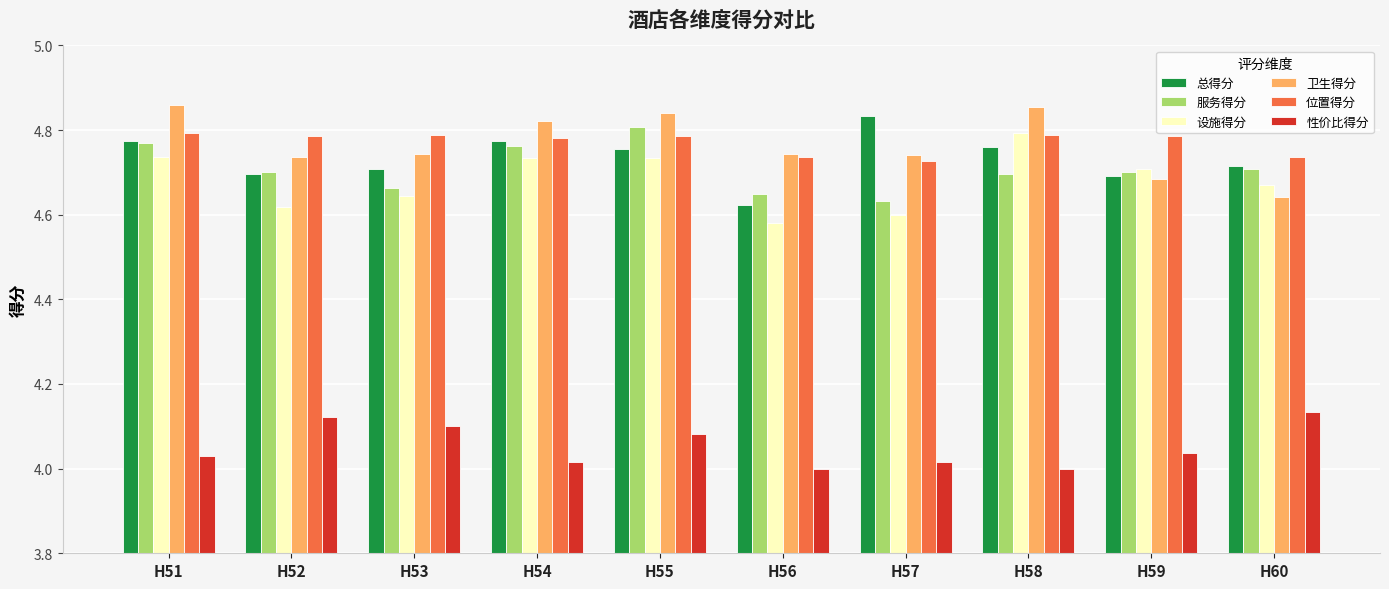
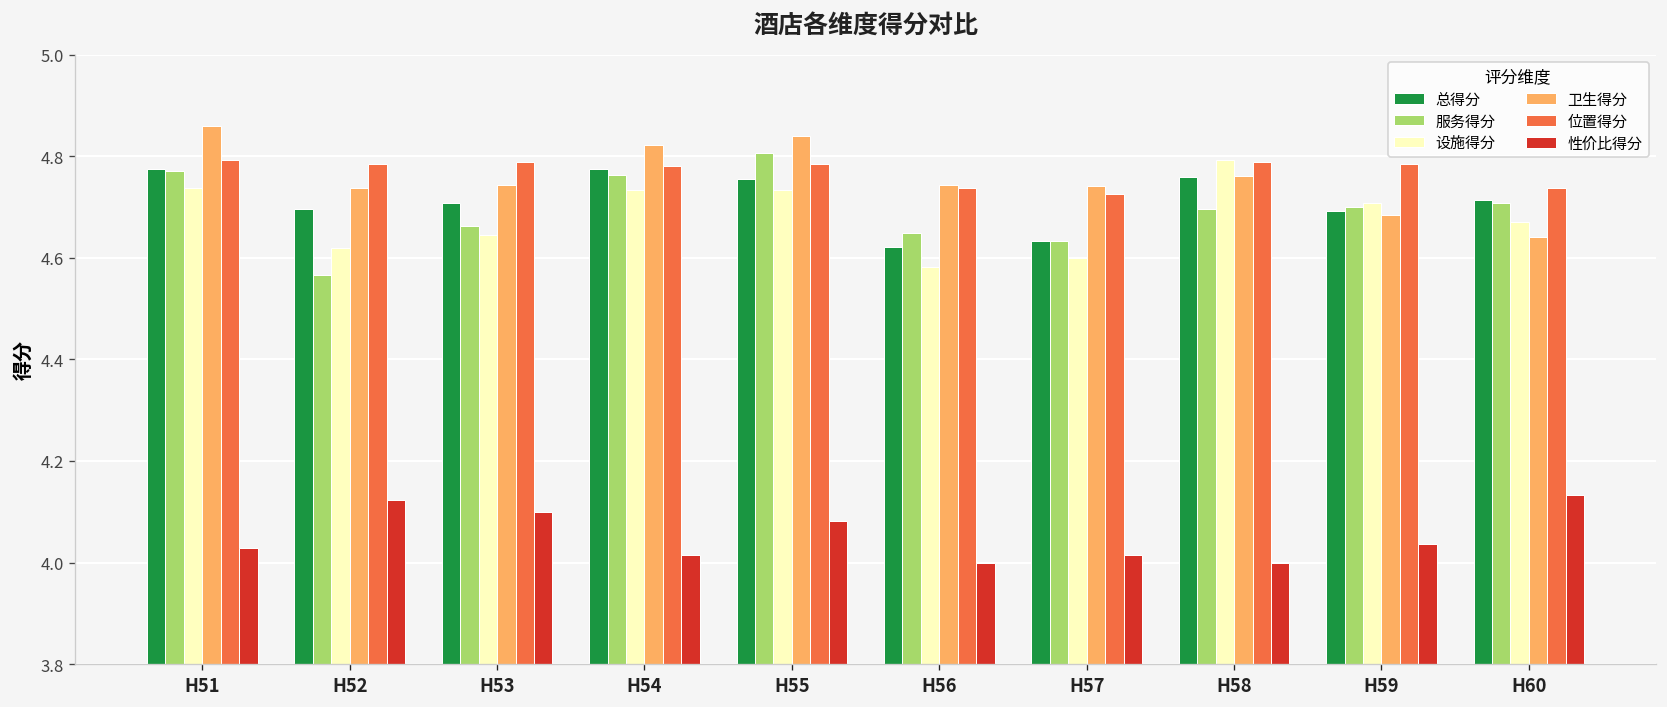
  {
    "总得分": {
      "H51": 4.77,
      "H52": 4.70,
      "H53": 4.71,
      "H54": 4.77,
      "H55": 4.76,
      "H56": 4.62,
-     "H57": 4.83,
+     "H57": 4.63,
      "H58": 4.76,
      "H59": 4.69,
      "H60": 4.71
    },
    "服务得分": {
      "H51": 4.77,
-     "H52": 4.70,
+     "H52": 4.57,
      "H53": 4.66,
      "H54": 4.76,
      "H55": 4.81,
      "H56": 4.65,
      "H57": 4.63,
      "H58": 4.70,
      "H59": 4.70,
      "H60": 4.71
    },
    "设施得分": {
      "H51": 4.74,
      "H52": 4.62,
      "H53": 4.64,
      "H54": 4.73,
      "H55": 4.73,
      "H56": 4.58,
      "H57": 4.60,
      "H58": 4.79,
      "H59": 4.71,
      "H60": 4.67
    },
    "卫生得分": {
      "H51": 4.86,
      "H52": 4.74,
      "H53": 4.74,
      "H54": 4.82,
      "H55": 4.84,
      "H56": 4.74,
      "H57": 4.74,
-     "H58": 4.86,
+     "H58": 4.76,
      "H59": 4.68,
      "H60": 4.64
    },
    "位置得分": {
      "H51": 4.79,
      "H52": 4.79,
      "H53": 4.79,
      "H54": 4.78,
      "H55": 4.79,
      "H56": 4.74,
      "H57": 4.73,
      "H58": 4.79,
      "H59": 4.79,
      "H60": 4.74
    },
    "性价比得分": {
      "H51": 4.03,
      "H52": 4.12,
      "H53": 4.10,
      "H54": 4.01,
      "H55": 4.08,
      "H56": 4.00,
      "H57": 4.01,
      "H58": 4.00,
      "H59": 4.04,
      "H60": 4.13
    }
  }
